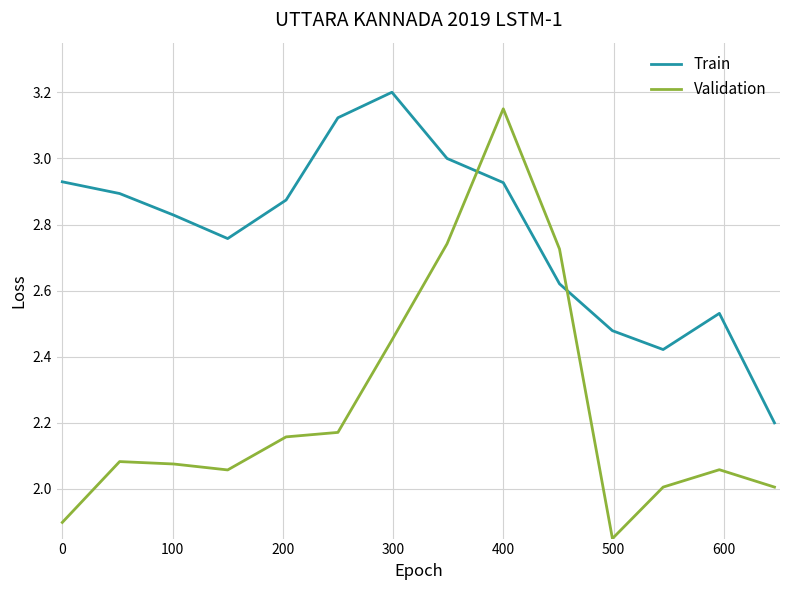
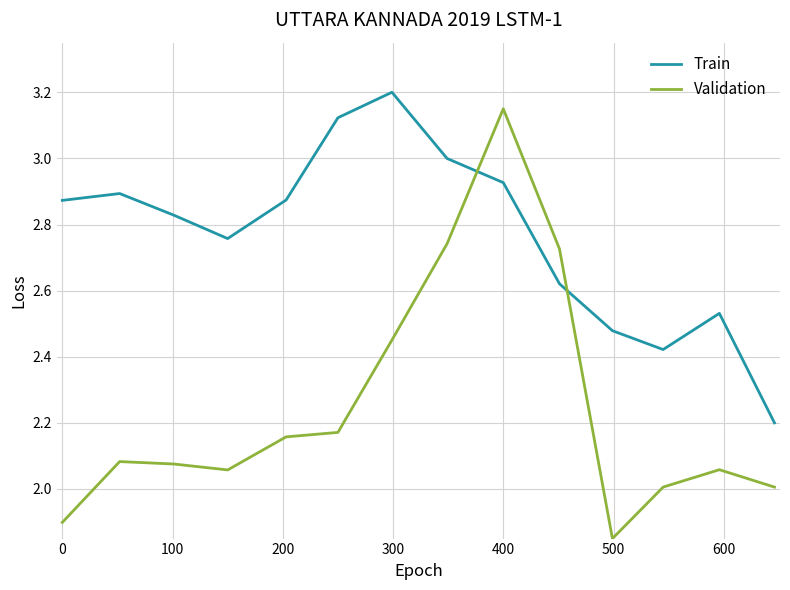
  {
    "Train": {
-     "0": 2.93,
+     "0": 2.87,
      "400": 2.93
    },
    "Validation": {
      "0": 1.90,
      "400": 3.15
    }
  }
